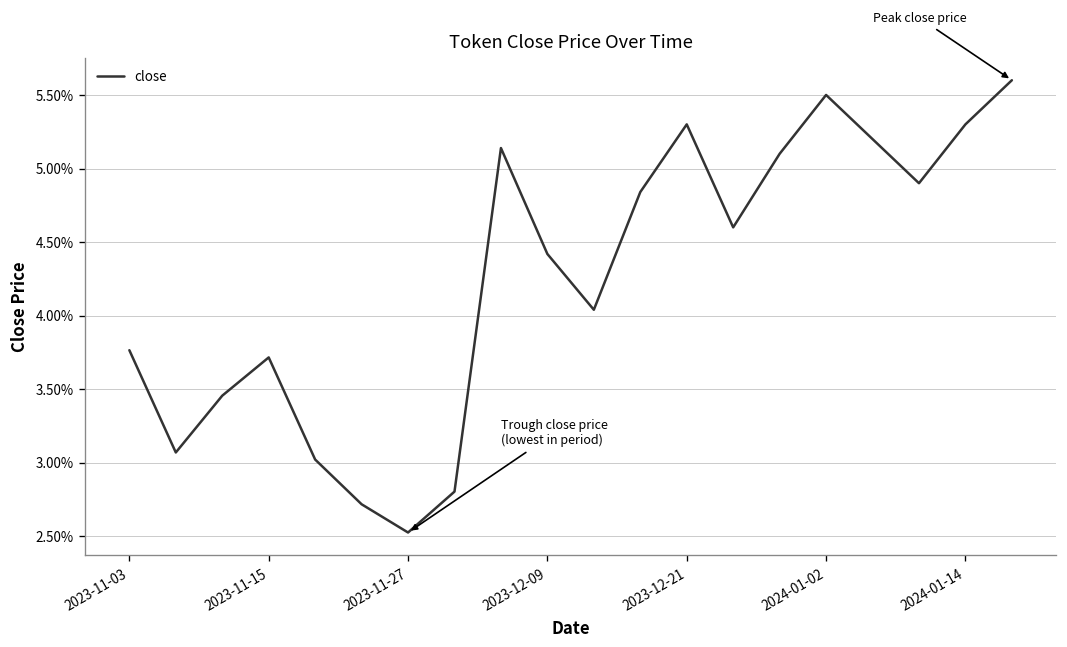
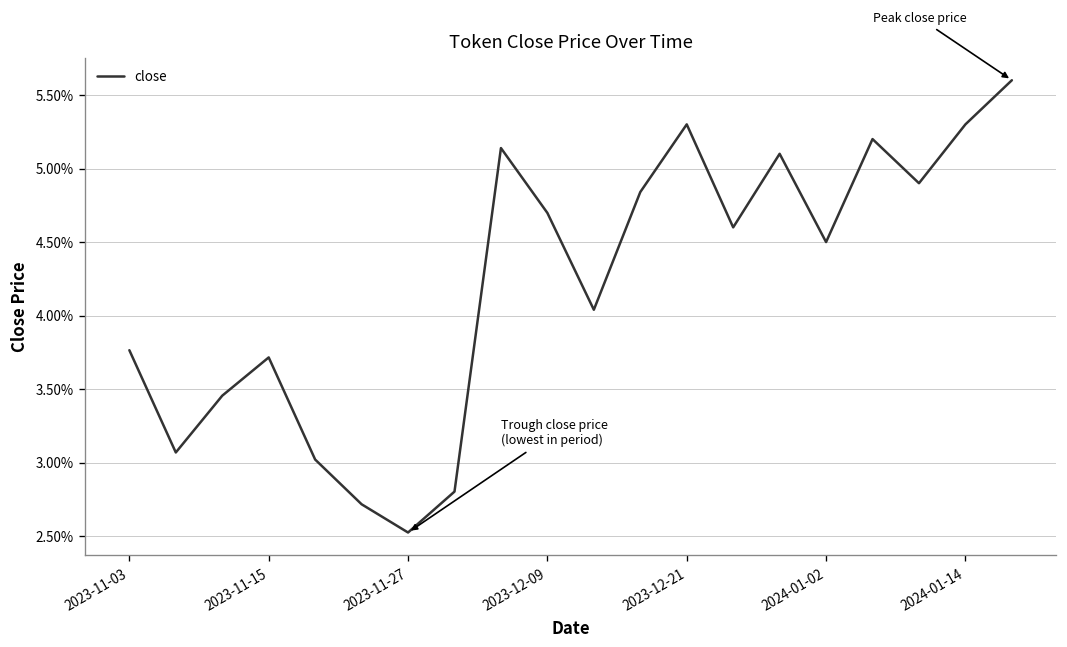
  {
    "2023-11-03": "3.77%",
    "2023-11-15": "3.72%",
    "2023-11-27": "2.53%",
-   "2023-12-09": "4.42%",
+   "2023-12-09": "4.70%",
    "2023-12-21": "5.30%",
-   "2024-01-02": "5.50%",
+   "2024-01-02": "4.50%",
    "2024-01-14": "5.30%"
  }
